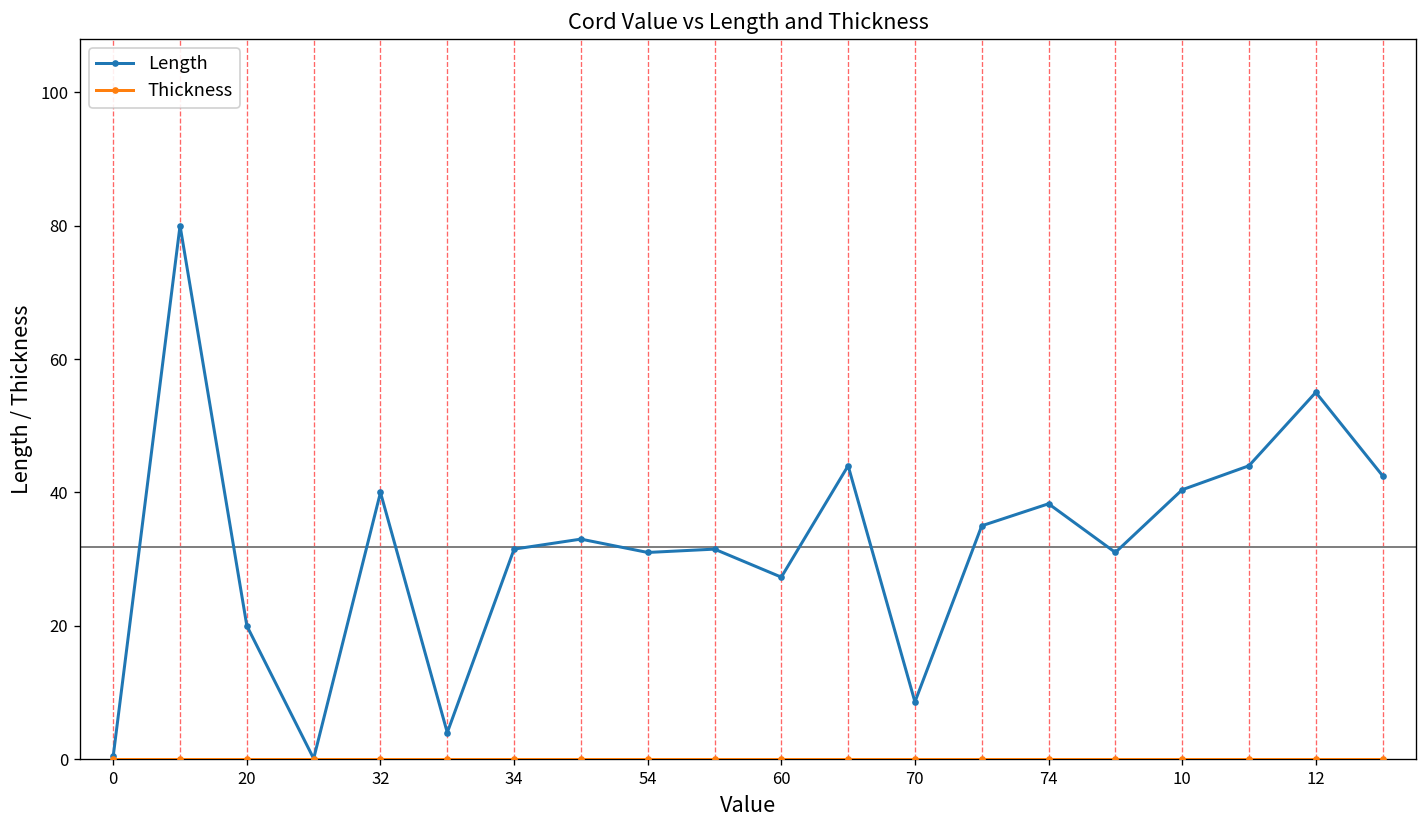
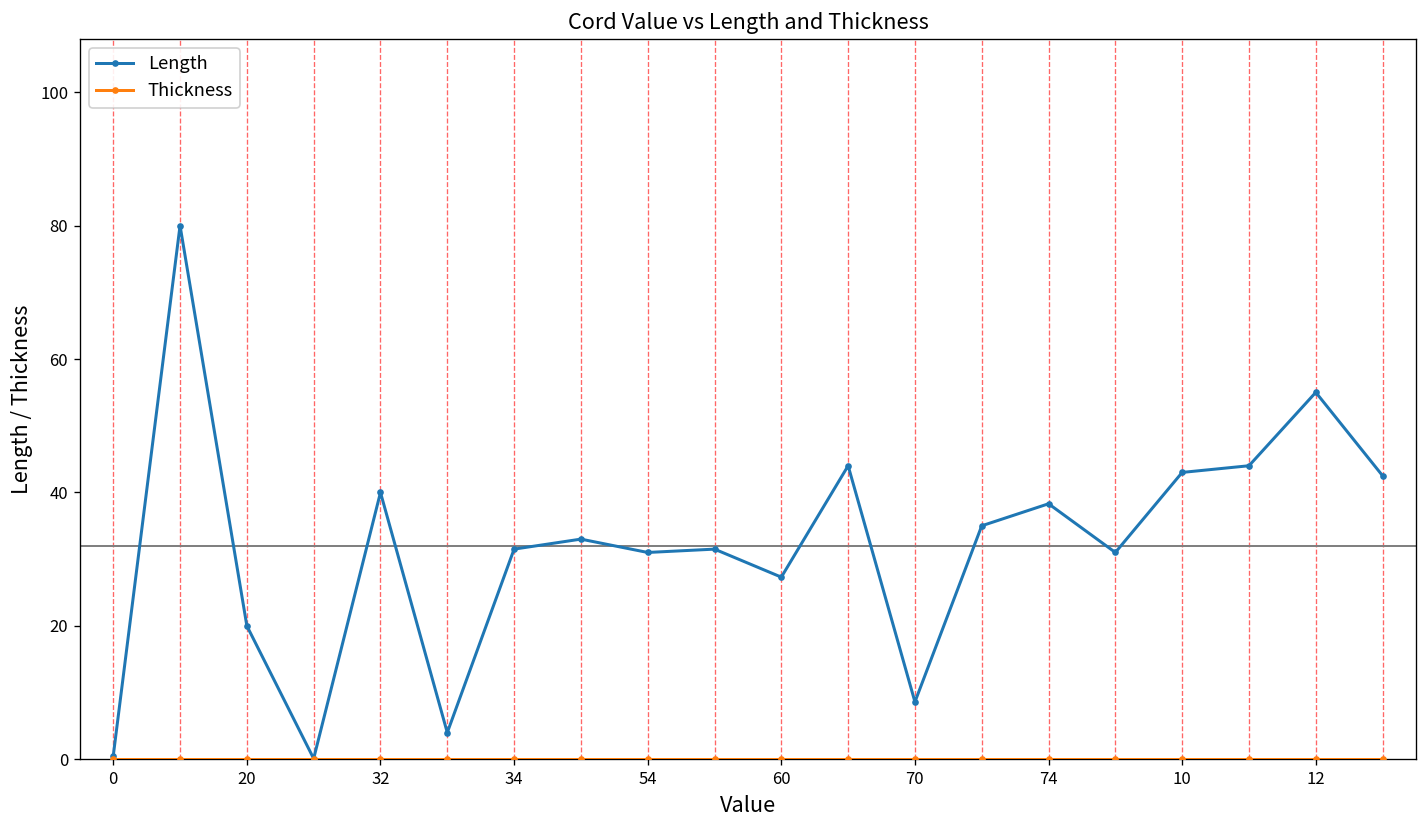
  {
    "Length": {
      "0": 1,
      "20": 20,
      "32": 40,
      "34": 32,
      "54": 31,
      "60": 27,
      "70": 9,
      "74": 38,
-     "10": 40,
+     "10": 43,
      "12": 55
    },
    "Thickness": {
      "0": 0,
      "20": 0,
      "32": 0,
      "34": 0,
      "54": 0,
      "60": 0,
      "70": 0,
      "74": 0,
      "10": 0,
      "12": 0
    }
  }
